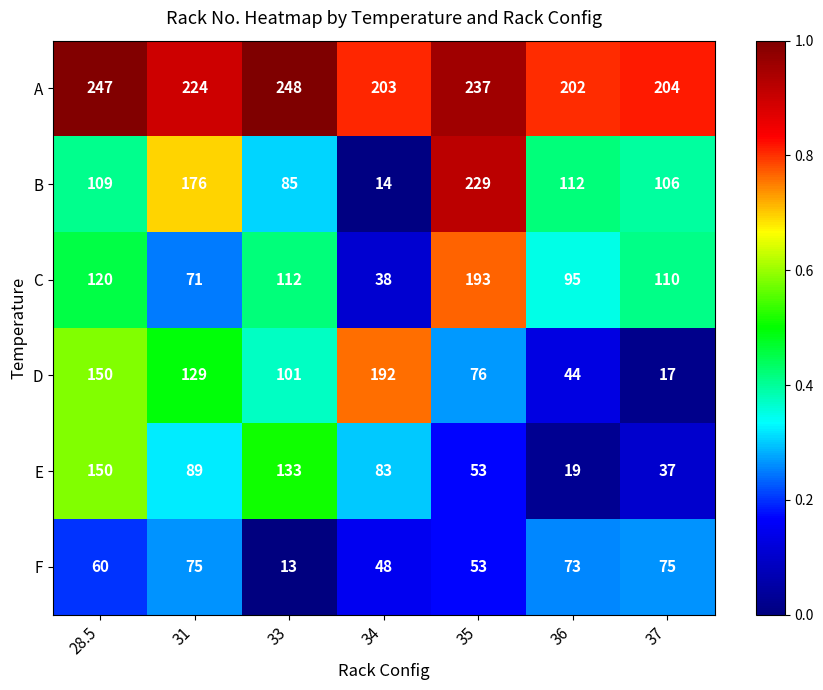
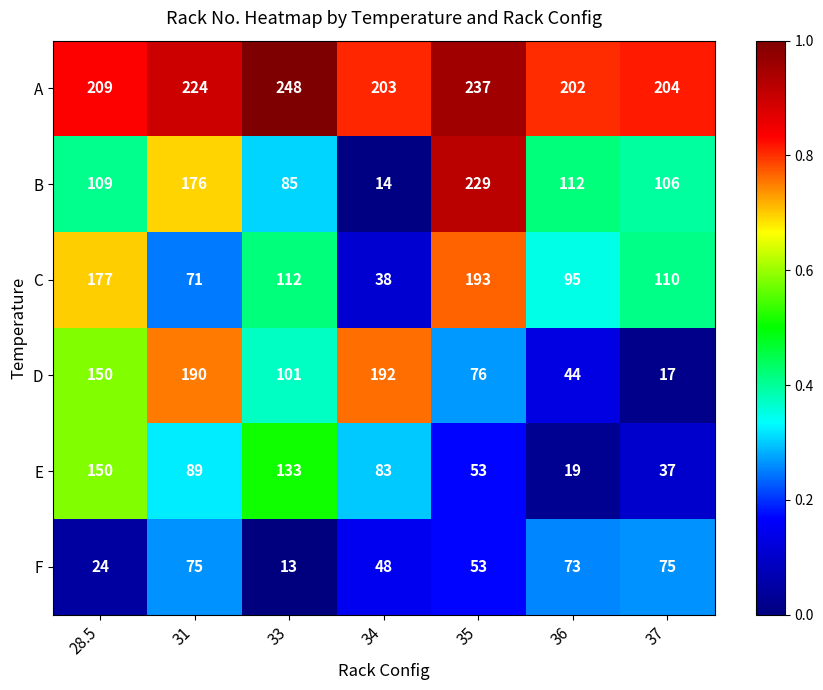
  {
    "A": {
-     "28.5": 247,
+     "28.5": 209,
      "31": 224,
      "33": 248,
      "34": 203,
      "35": 237,
      "36": 202,
      "37": 204
    },
    "B": {
      "28.5": 109,
      "31": 176,
      "33": 85,
      "34": 14,
      "35": 229,
      "36": 112,
      "37": 106
    },
    "C": {
-     "28.5": 120,
+     "28.5": 177,
      "31": 71,
      "33": 112,
      "34": 38,
      "35": 193,
      "36": 95,
      "37": 110
    },
    "D": {
      "28.5": 150,
-     "31": 129,
+     "31": 190,
      "33": 101,
      "34": 192,
      "35": 76,
      "36": 44,
      "37": 17
    },
    "E": {
      "28.5": 150,
      "31": 89,
      "33": 133,
      "34": 83,
      "35": 53,
      "36": 19,
      "37": 37
    },
    "F": {
-     "28.5": 60,
+     "28.5": 24,
      "31": 75,
      "33": 13,
      "34": 48,
      "35": 53,
      "36": 73,
      "37": 75
    }
  }
